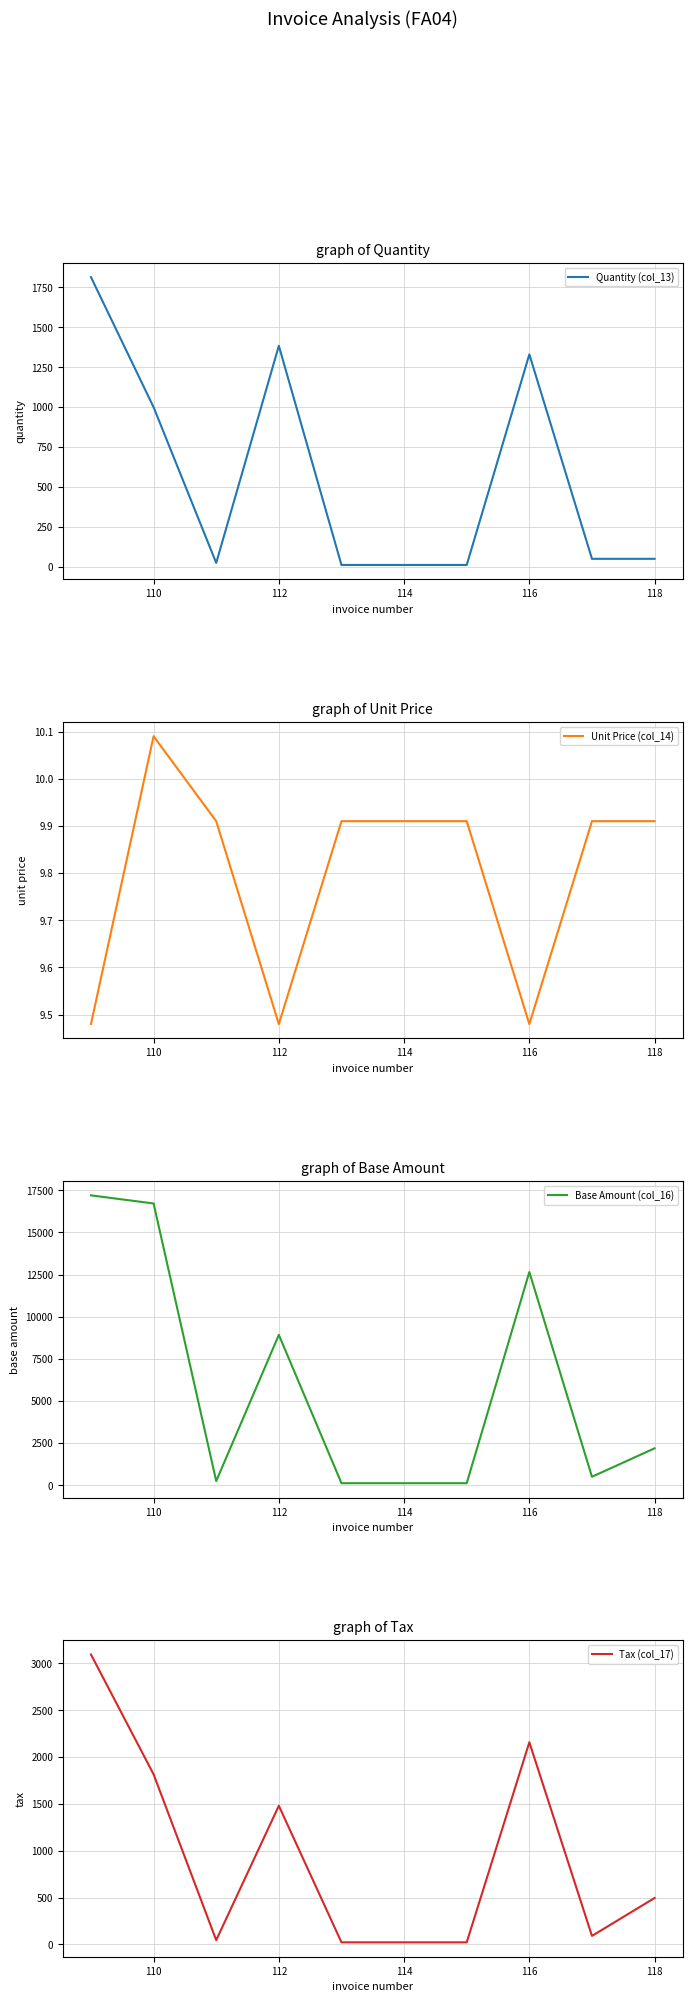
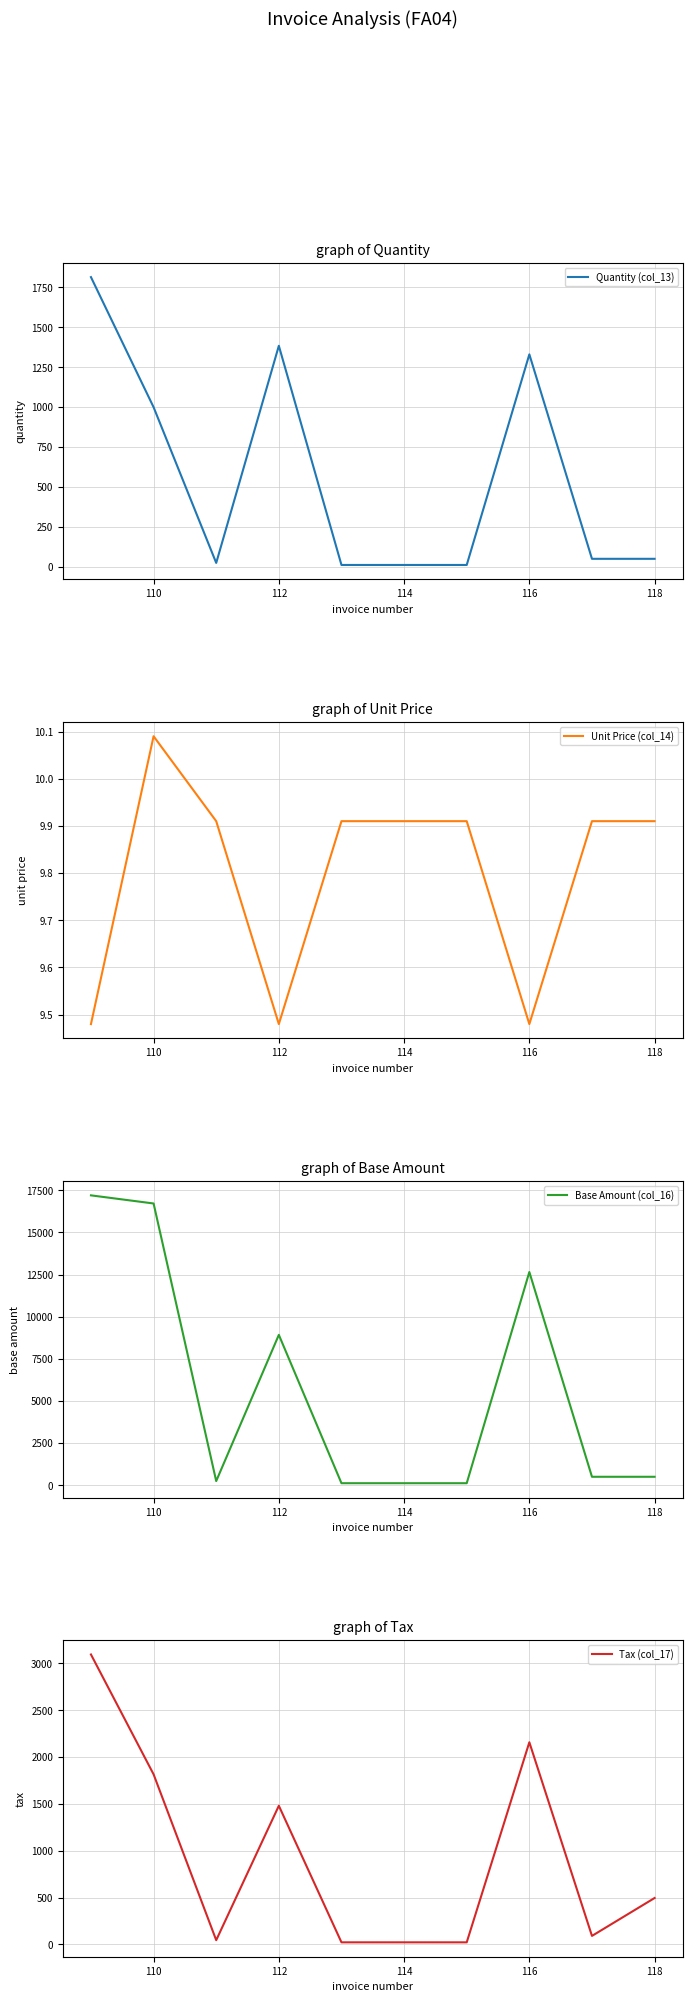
  {
    "graph of Quantity": {
      "110": 1000,
      "112": 1380,
      "114": 10,
      "116": 1330,
      "118": 50
    },
    "graph of Unit Price": {
      "110": 10.09,
      "112": 9.48,
      "114": 9.91,
      "116": 9.48,
      "118": 9.91
    },
    "graph of Base Amount": {
      "110": 16700,
      "112": 8900,
      "114": 100,
      "116": 12700,
-     "118": 2200
+     "118": 500
    },
    "graph of Tax": {
      "110": 1800,
      "112": 1500,
      "114": 0,
      "116": 2200,
      "118": 500
    }
  }
